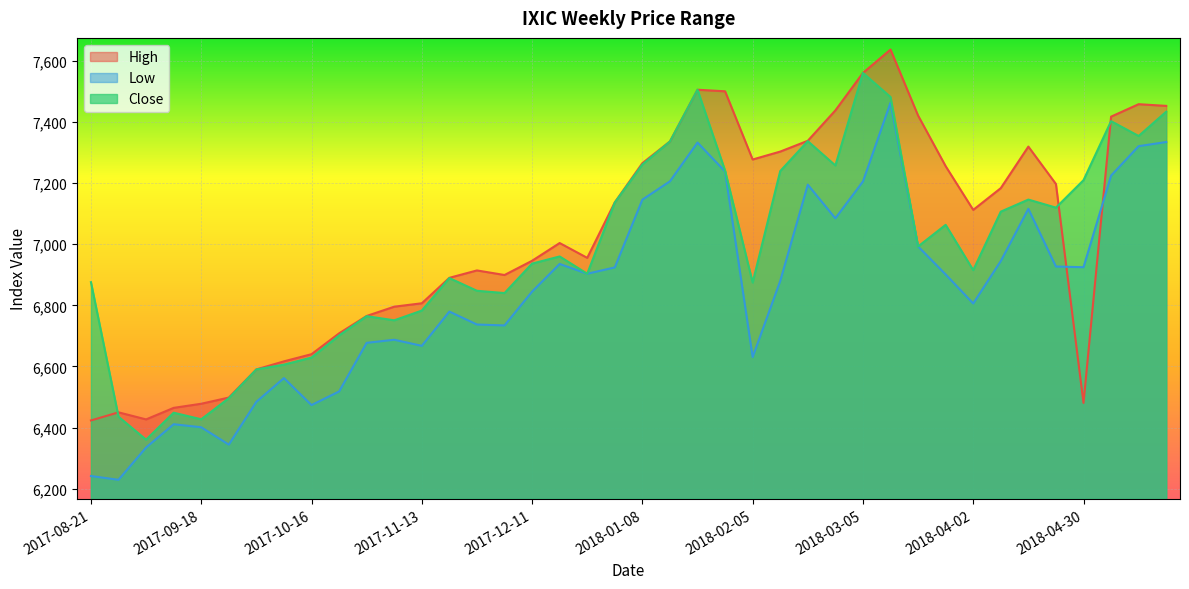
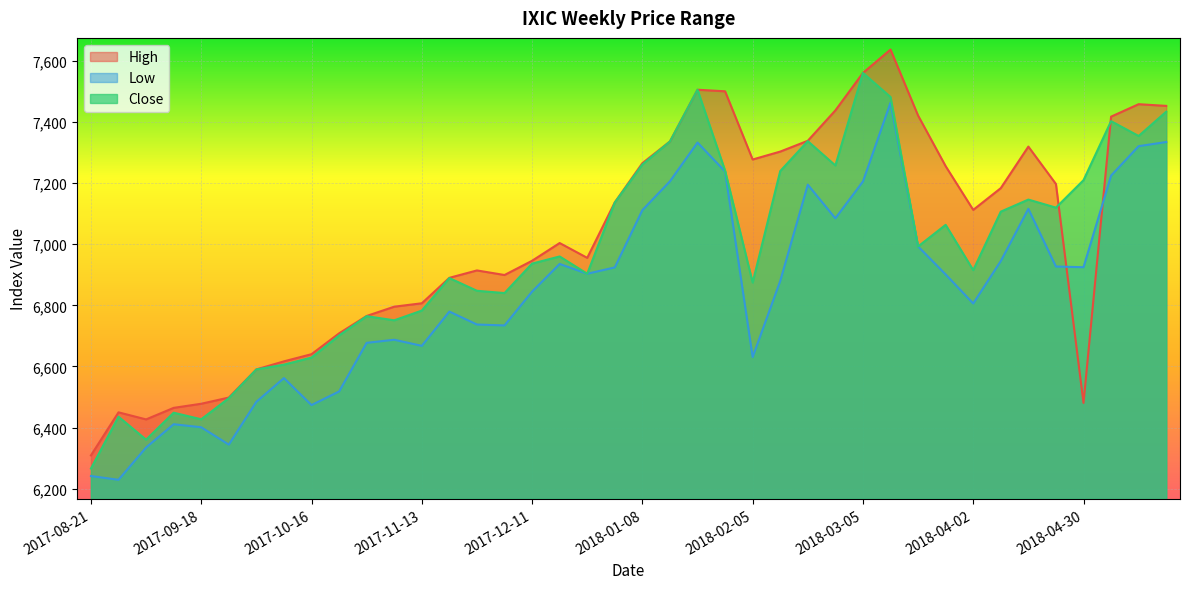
  {
    "High": {
-     "2017-08-21": "6,420",
+     "2017-08-21": "6,310",
      "2017-09-18": "6,480",
      "2017-10-16": "6,640",
      "2017-11-13": "6,810",
      "2017-12-11": "6,950",
      "2018-02-05": "7,280",
      "2018-04-02": "7,110",
      "2018-04-30": "6,480"
    },
    "Low": {
      "2017-08-21": "6,240",
      "2017-09-18": "6,400",
      "2017-10-16": "6,470",
      "2017-11-13": "6,670",
      "2017-12-11": "6,840",
-     "2018-01-08": "7,150",
+     "2018-01-08": "7,110",
      "2018-02-05": "6,630",
      "2018-03-05": "7,210",
      "2018-04-02": "6,810",
      "2018-04-30": "6,920"
    },
    "Close": {
-     "2017-08-21": "6,880",
+     "2017-08-21": "6,270",
      "2017-09-18": "6,430",
      "2017-10-16": "6,630",
      "2017-11-13": "6,780",
      "2017-12-11": "6,940",
      "2018-02-05": "6,870",
      "2018-04-02": "6,920",
      "2018-04-30": "7,210"
    }
  }
